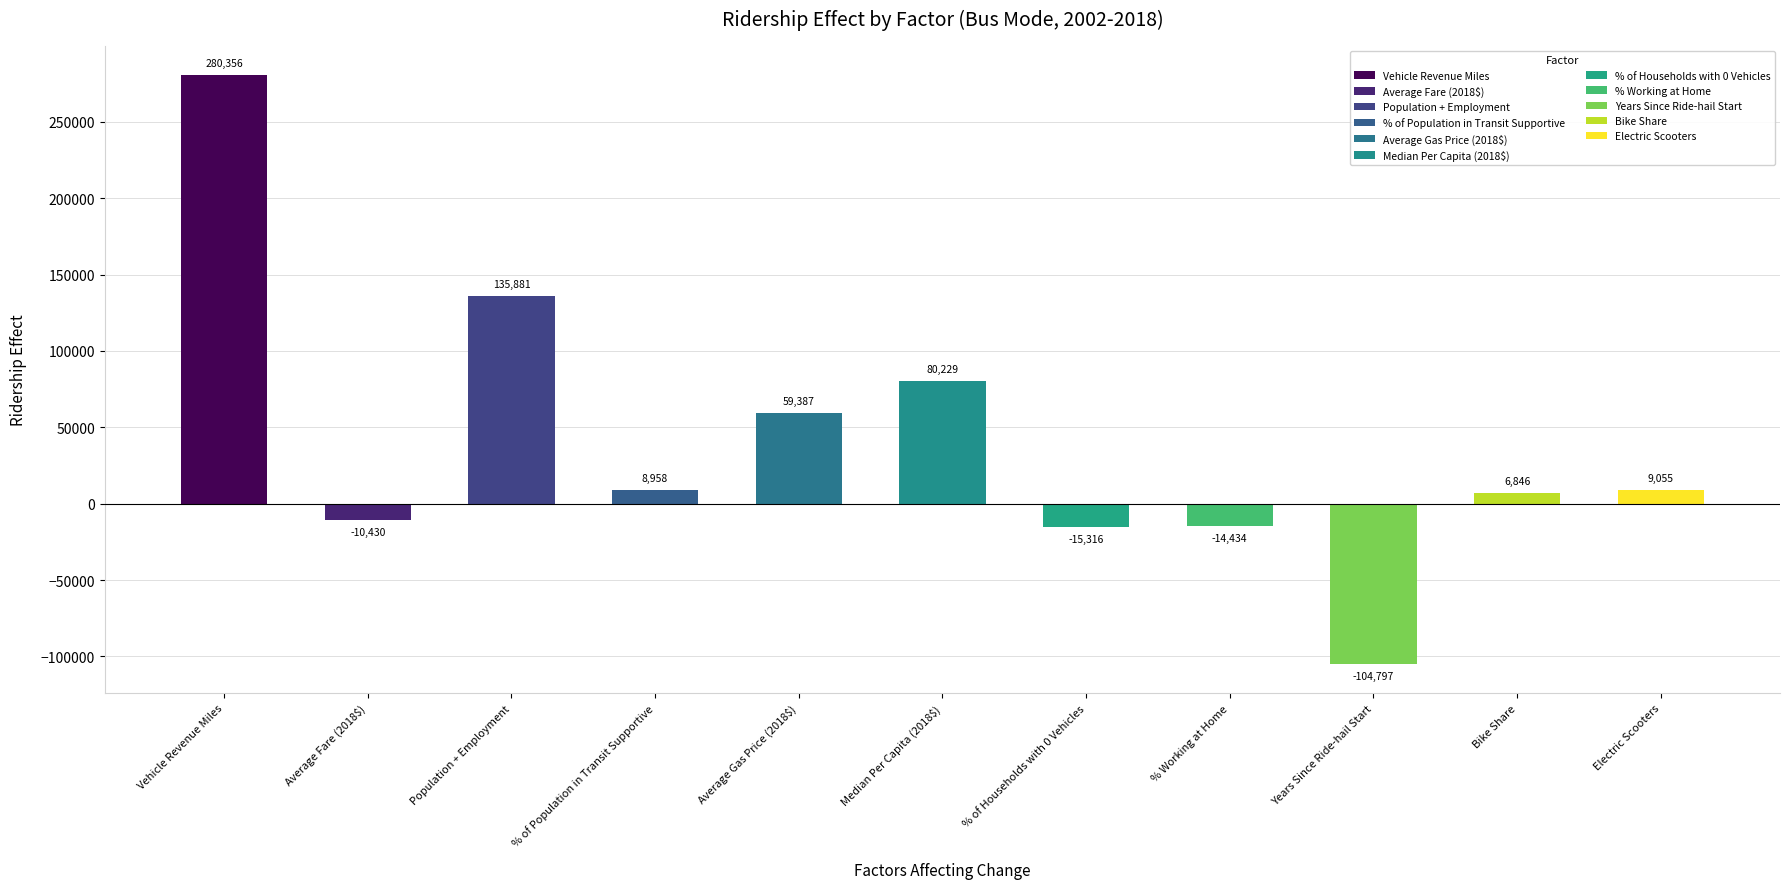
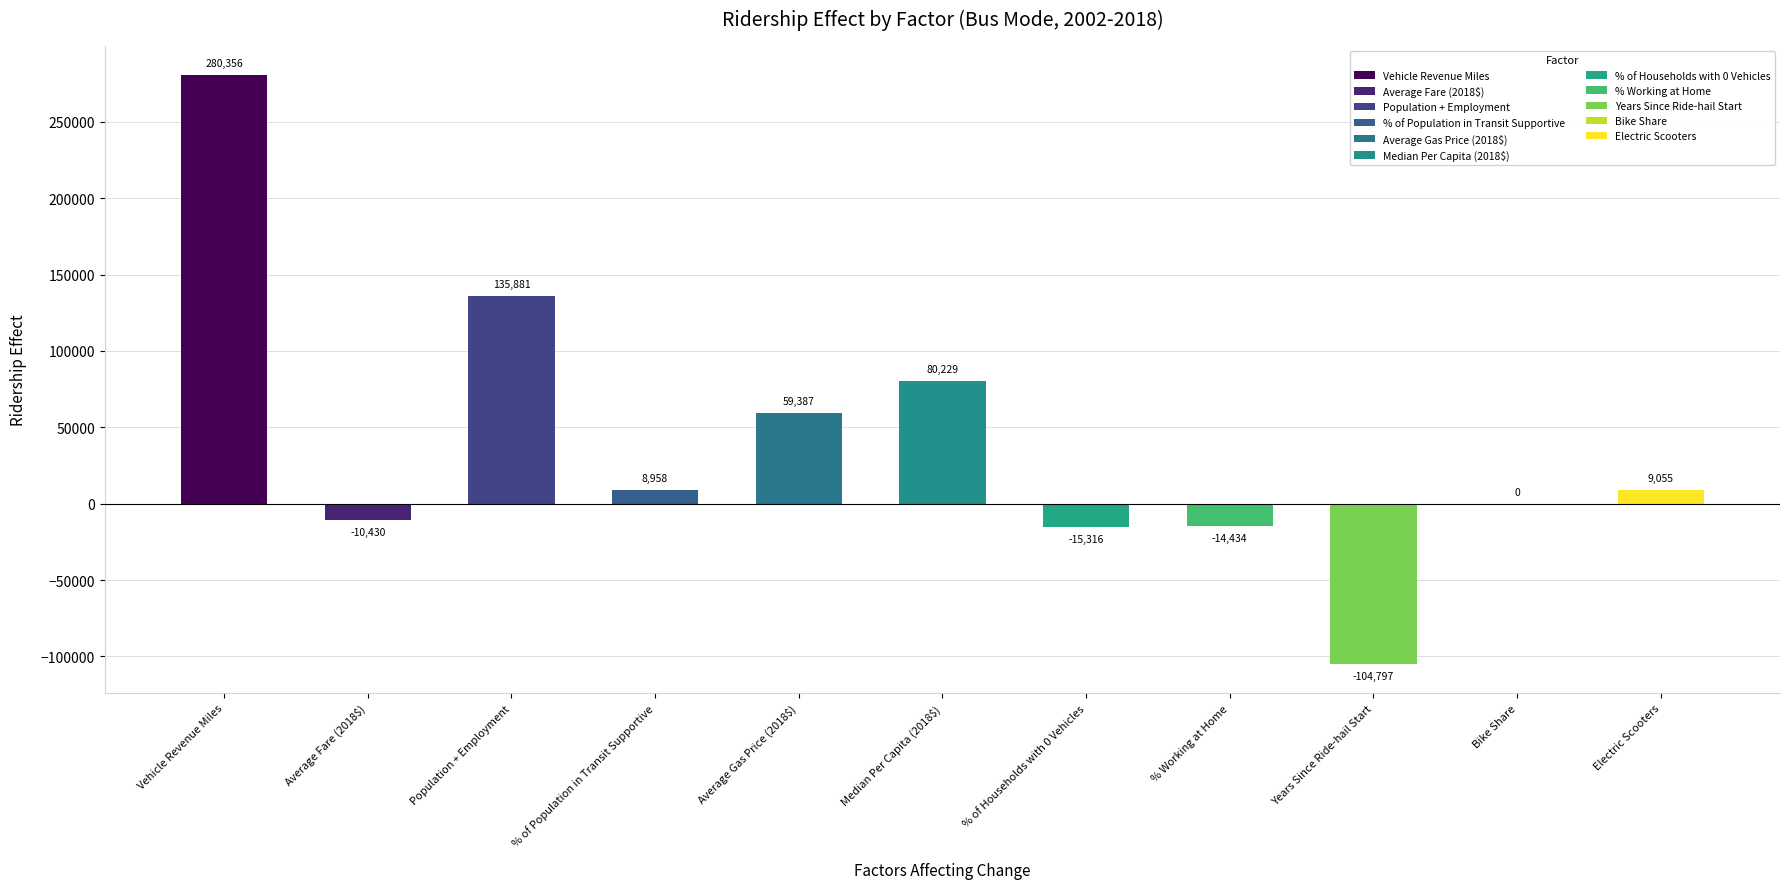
  {
    "Vehicle Revenue Miles": "280,356",
    "Average Fare (2018$)": "-10,430",
    "Population + Employment": "135,881",
    "% of Population in Transit Supportive": "8,958",
    "Average Gas Price (2018$)": "59,387",
    "Median Per Capita (2018$)": "80,229",
    "% of Households with 0 Vehicles": "-15,316",
    "% Working at Home": "-14,434",
    "Years Since Ride-hail Start": "-104,797",
-   "Bike Share": "6,846",
+   "Bike Share": "0",
    "Electric Scooters": "9,055"
  }
